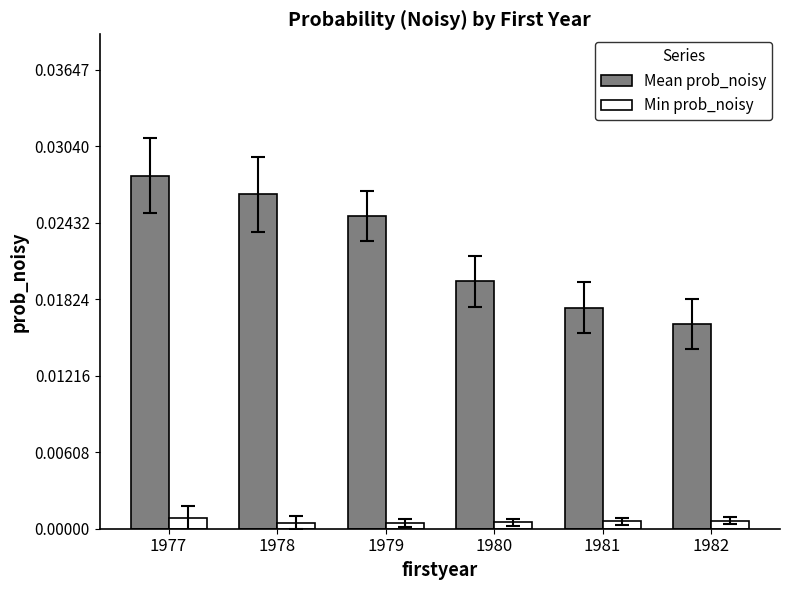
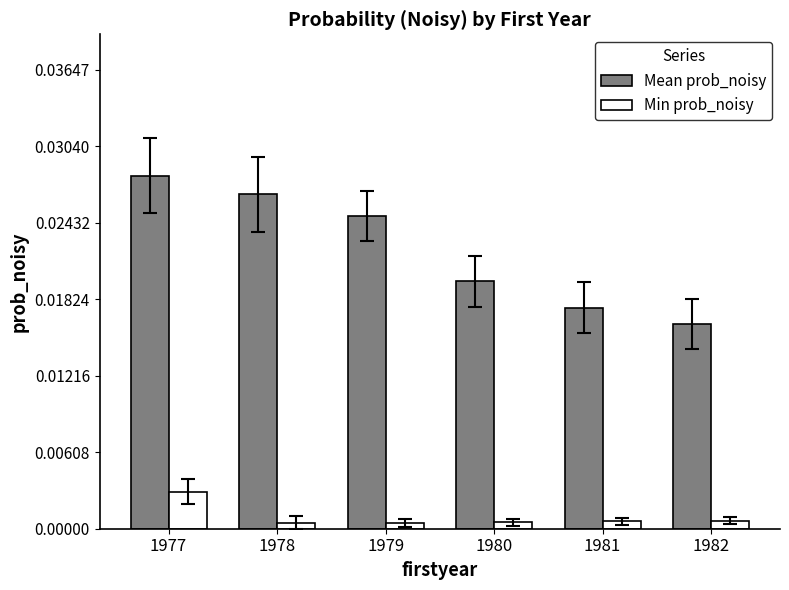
  {
    "Mean prob_noisy": {
      "1977": 0.0281,
      "1978": 0.0266,
      "1979": 0.0248,
      "1980": 0.0196,
      "1981": 0.0176,
      "1982": 0.0163
    },
    "Min prob_noisy": {
-     "1977": 0.0008,
+     "1977": 0.0029,
      "1978": 0.0005,
      "1979": 0.0004,
      "1980": 0.0005,
      "1981": 0.0006,
      "1982": 0.0006
    }
  }
